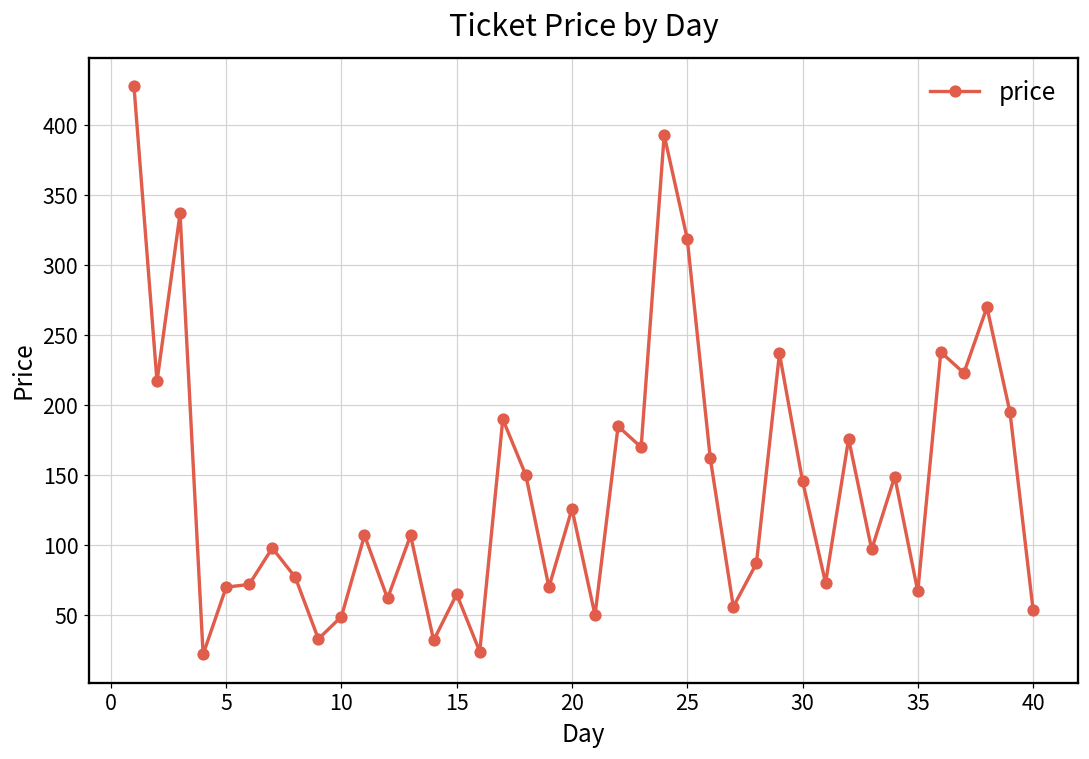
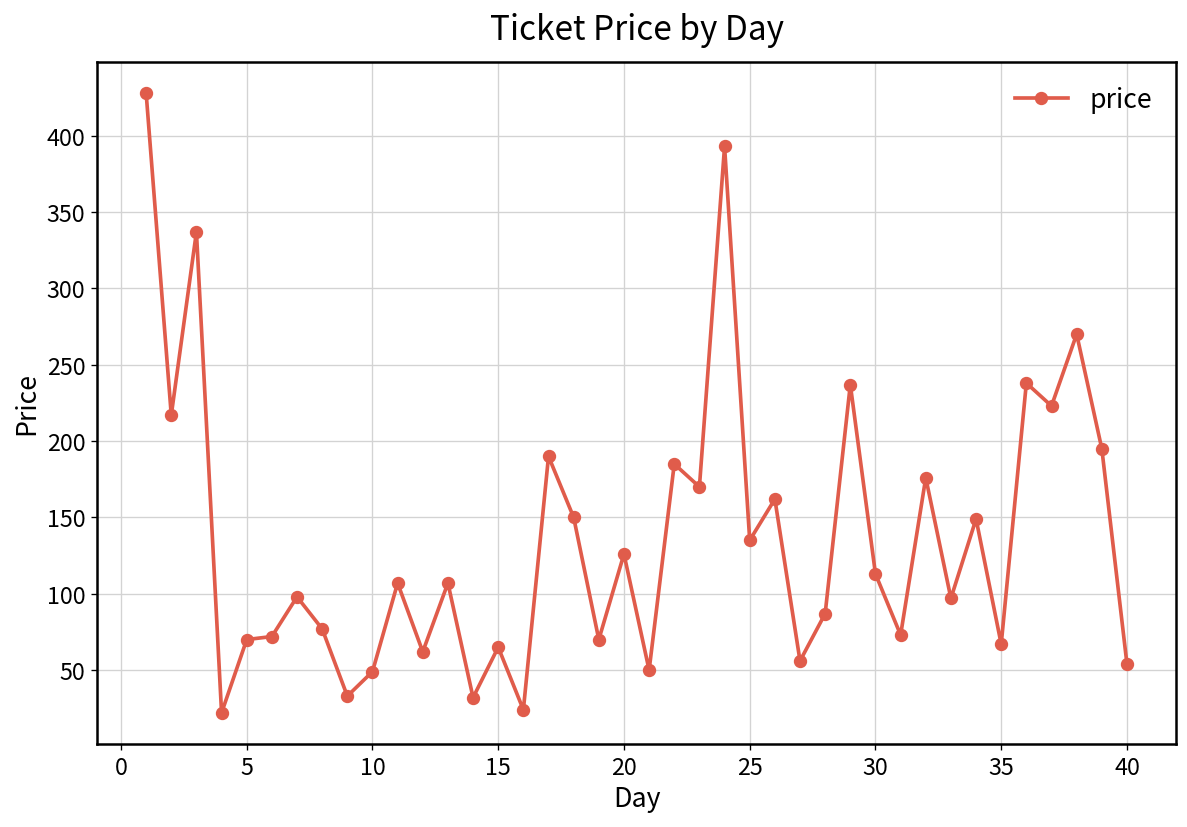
  {
    "5": 70,
    "10": 49,
    "15": 65,
    "20": 126,
-   "25": 319,
-   "30": 146,
+   "25": 135,
+   "30": 113,
    "35": 67,
    "40": 54
  }
